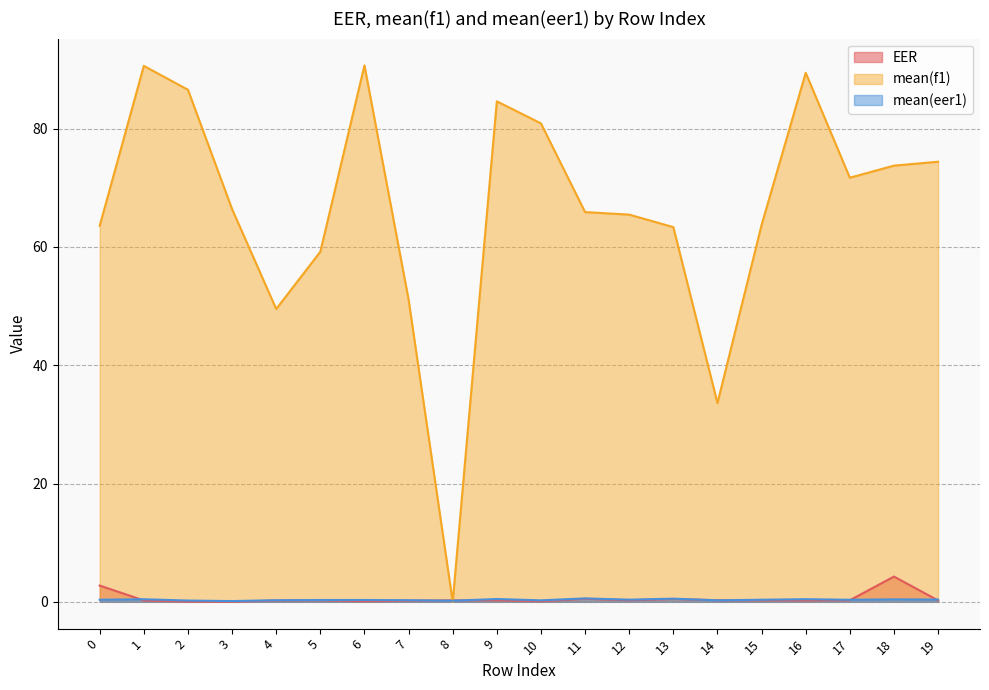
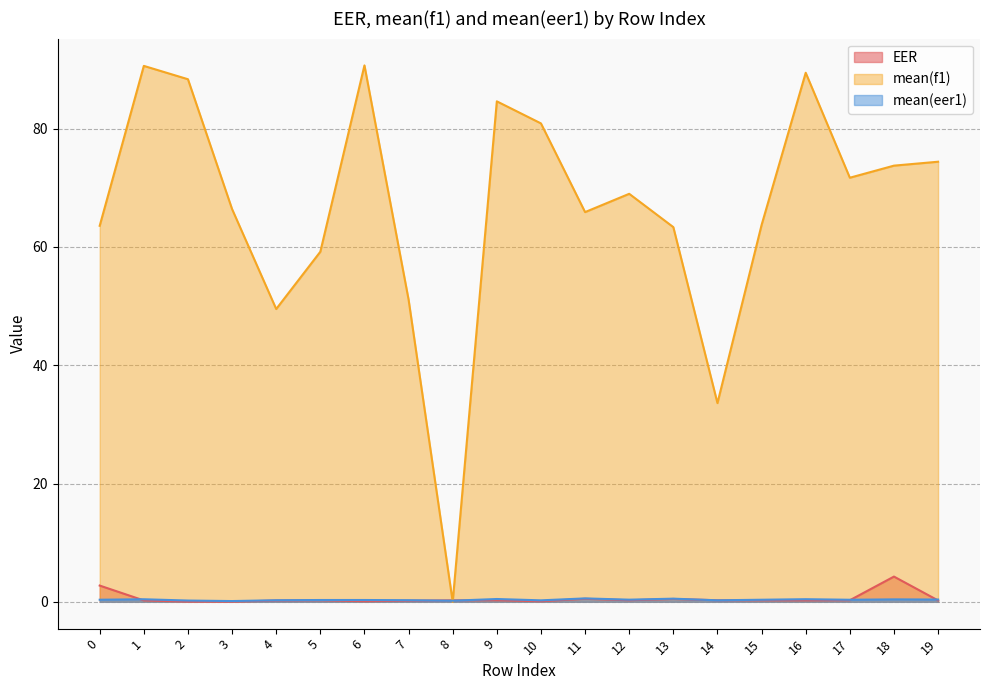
  {
    "EER": {
      "0": 3,
      "18": 4
    },
    "mean(f1)": {
      "0": 64,
      "1": 91,
-     "2": 87,
+     "2": 88,
      "3": 66,
      "4": 50,
      "5": 59,
      "6": 91,
      "7": 51,
      "9": 85,
      "10": 81,
      "11": 66,
-     "12": 65,
+     "12": 69,
      "13": 63,
      "14": 34,
      "15": 64,
      "16": 89,
      "17": 72,
      "18": 74,
      "19": 74
    },
    "mean(eer1)": {
      "0": 0,
      "18": 0
    }
  }
